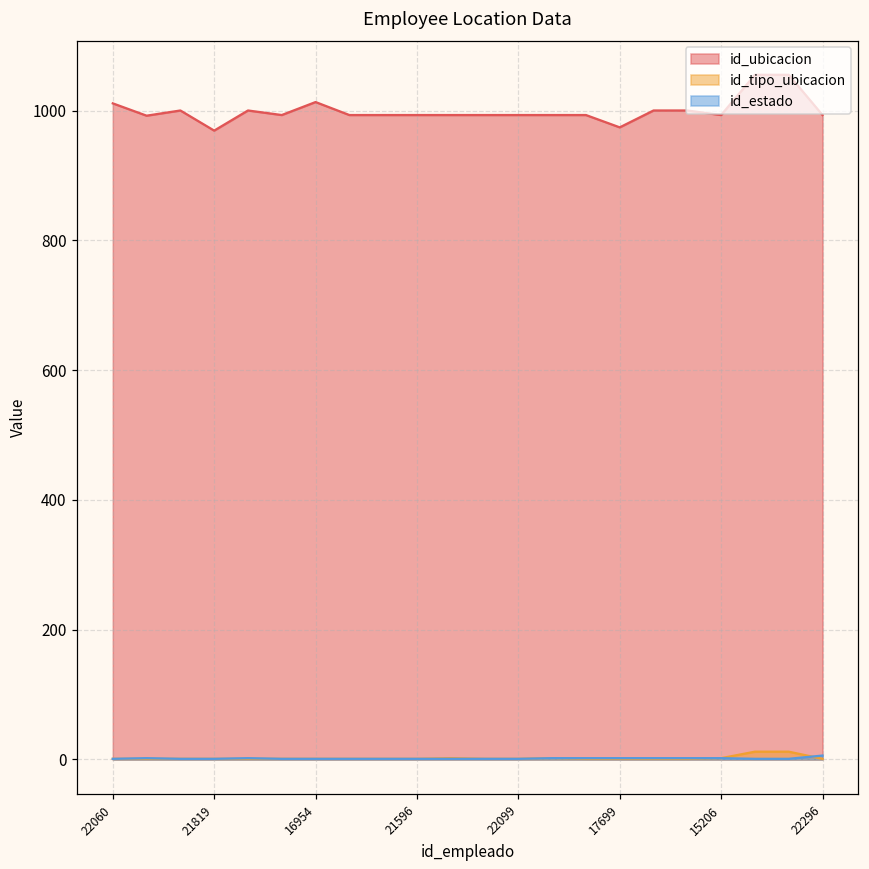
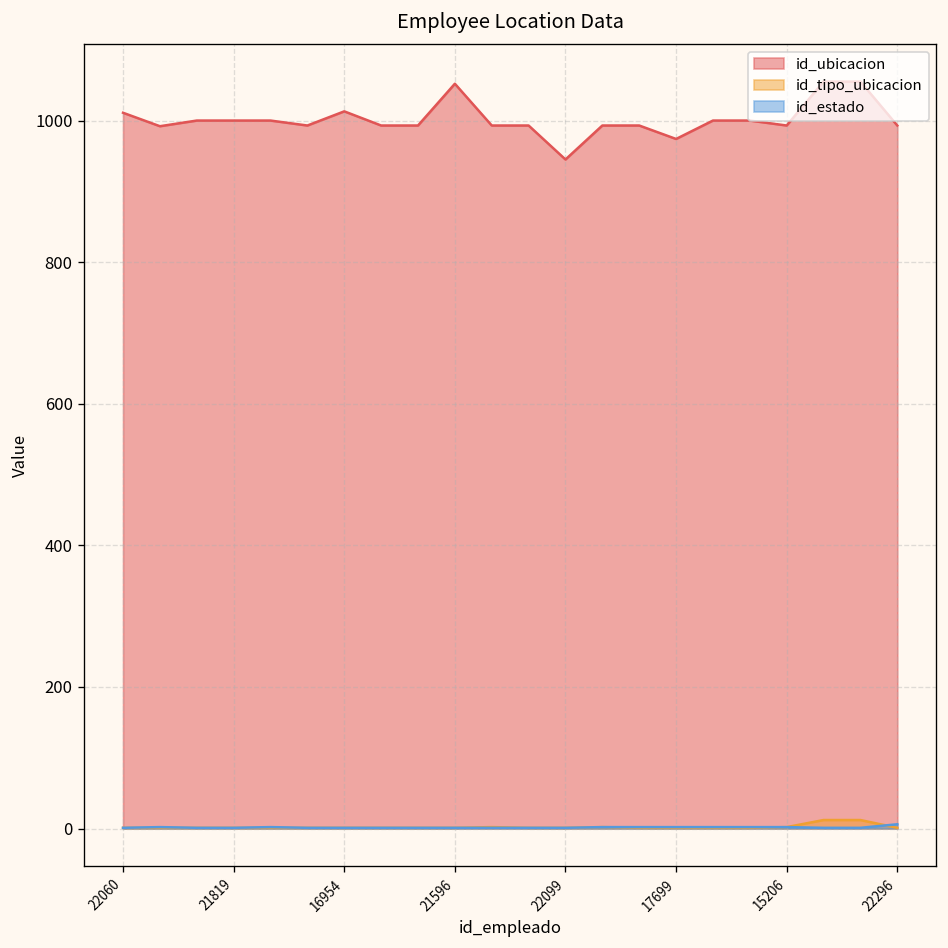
  {
    "id_ubicacion": {
      "22060": 1010,
-     "21819": 970,
+     "21819": 1000,
      "16954": 1010,
-     "21596": 990,
-     "22099": 990,
+     "21596": 1050,
+     "22099": 950,
      "17699": 970
    },
    "id_tipo_ubicacion": {
      "22296": 0
    },
    "id_estado": {
      "22296": 10
    }
  }
